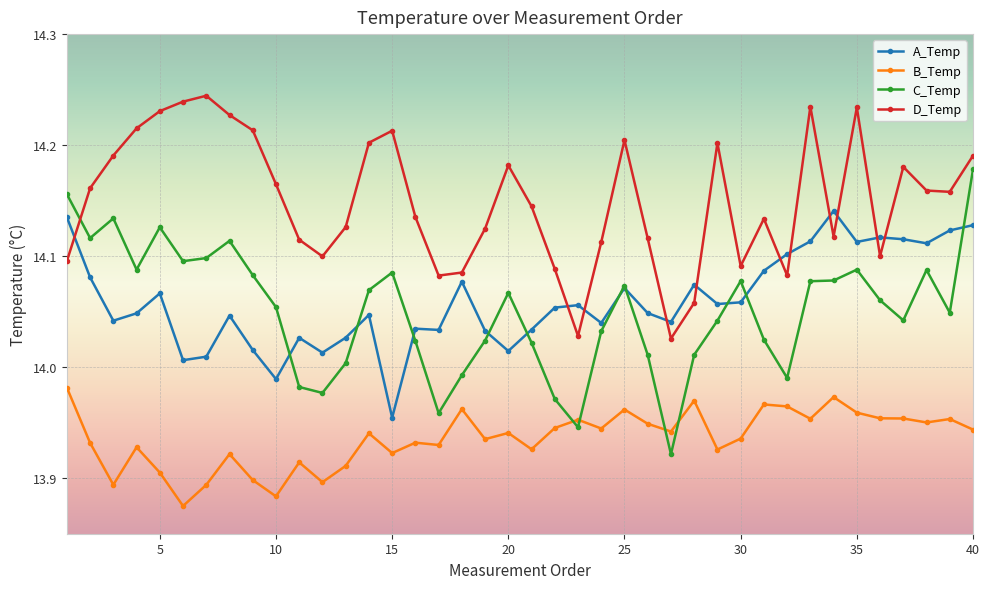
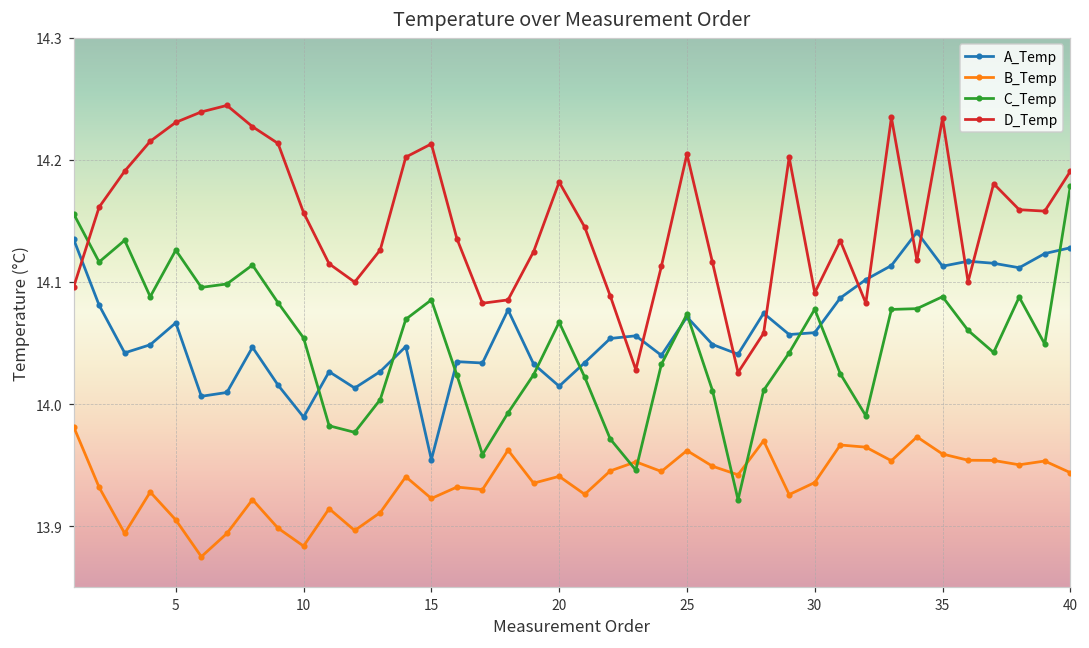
  {
    "A_Temp": {
      "5": 14.066,
      "10": 13.989,
      "15": 13.954,
      "20": 14.015,
      "30": 14.058,
      "35": 14.113,
      "40": 14.128
    },
    "B_Temp": {
      "5": 13.905,
      "10": 13.884,
      "15": 13.923,
      "20": 13.941,
      "25": 13.962,
      "30": 13.936,
      "35": 13.959,
      "40": 13.944
    },
    "C_Temp": {
      "5": 14.126,
      "10": 14.054,
      "15": 14.085,
      "20": 14.067,
      "30": 14.078,
      "35": 14.088,
      "40": 14.178
    },
    "D_Temp": {
      "5": 14.231,
-     "10": 14.165,
+     "10": 14.157,
      "15": 14.213,
      "20": 14.182,
      "25": 14.205,
      "30": 14.091,
      "35": 14.234,
      "40": 14.191
    }
  }
